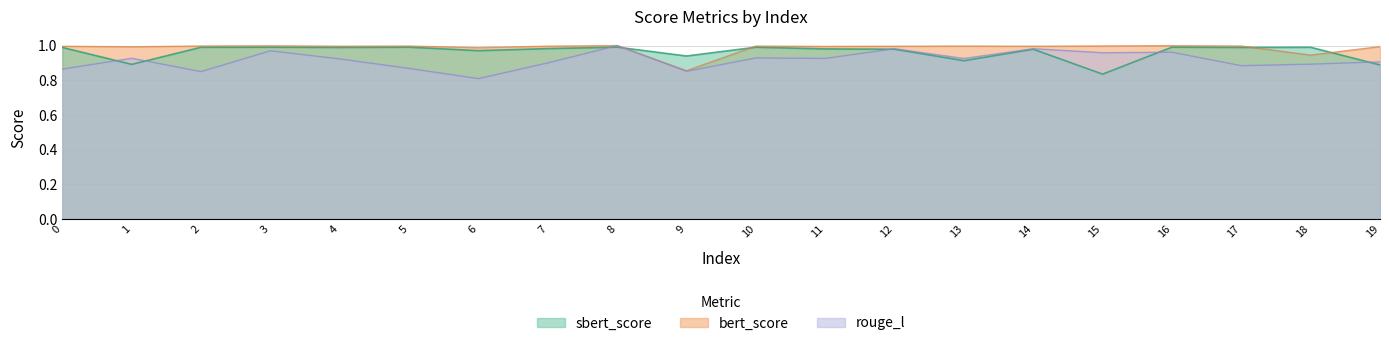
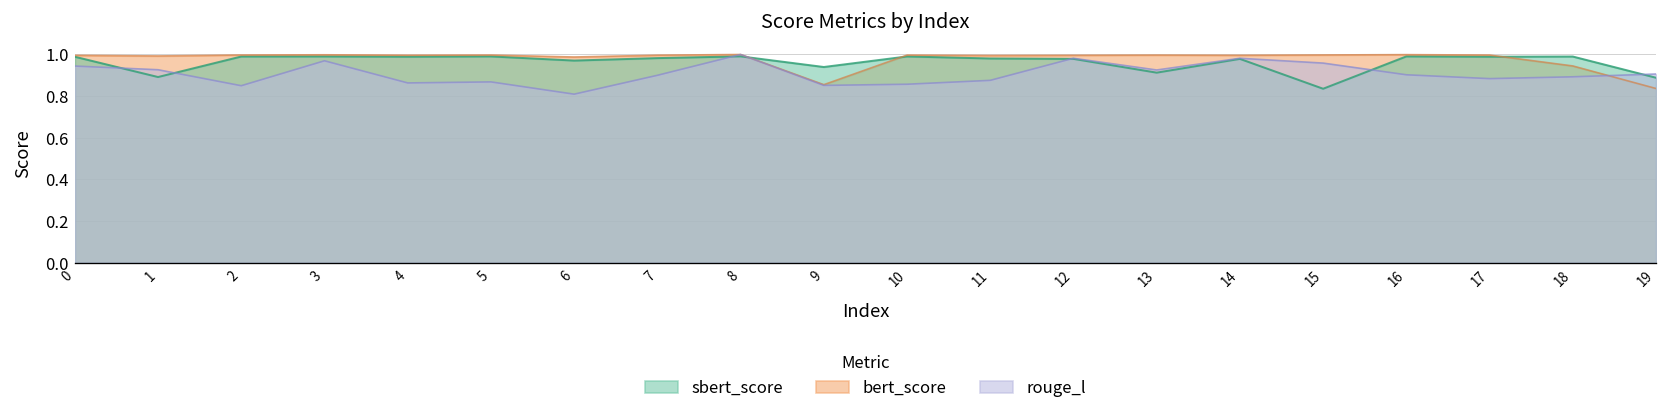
  {
    "bert_score": {
      "1": 0.99,
      "6": 0.99,
      "13": 1.00,
      "15": 1.00,
      "18": 0.94,
-     "19": 0.99
+     "19": 0.84
    },
    "sbert_score": {
      "1": 0.89,
      "6": 0.97,
      "9": 0.94,
      "15": 0.84,
      "18": 0.99,
      "19": 0.89
    },
    "rouge_l": {
-     "0": 0.86,
+     "0": 0.94,
      "1": 0.93,
      "2": 0.85,
      "3": 0.97,
-     "4": 0.92,
+     "4": 0.86,
      "5": 0.87,
      "6": 0.81,
      "7": 0.90,
-     "10": 0.93,
-     "11": 0.93,
+     "10": 0.86,
+     "11": 0.88,
      "15": 0.96,
-     "16": 0.96,
+     "16": 0.90,
      "17": 0.88,
      "18": 0.89,
      "19": 0.91
    }
  }
